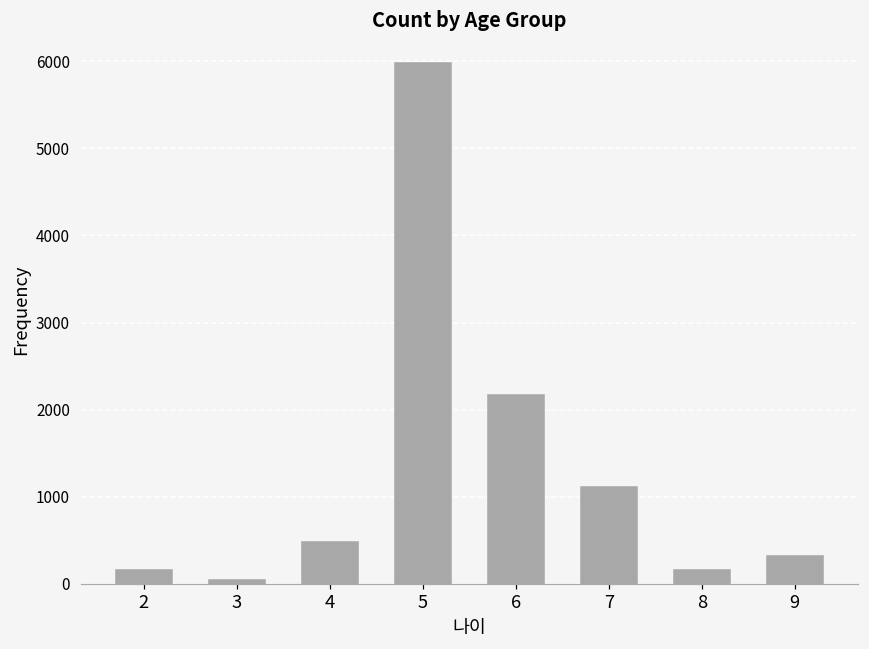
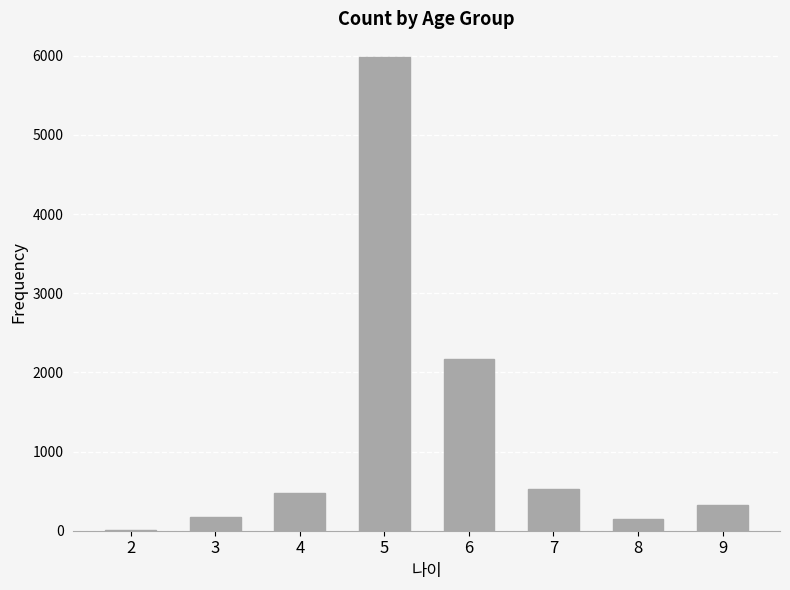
  {
-   "2": 200,
-   "3": 0,
+   "2": 0,
+   "3": 200,
    "4": 500,
    "5": 6000,
    "6": 2200,
-   "7": 1100,
+   "7": 500,
    "8": 200,
    "9": 300
  }
